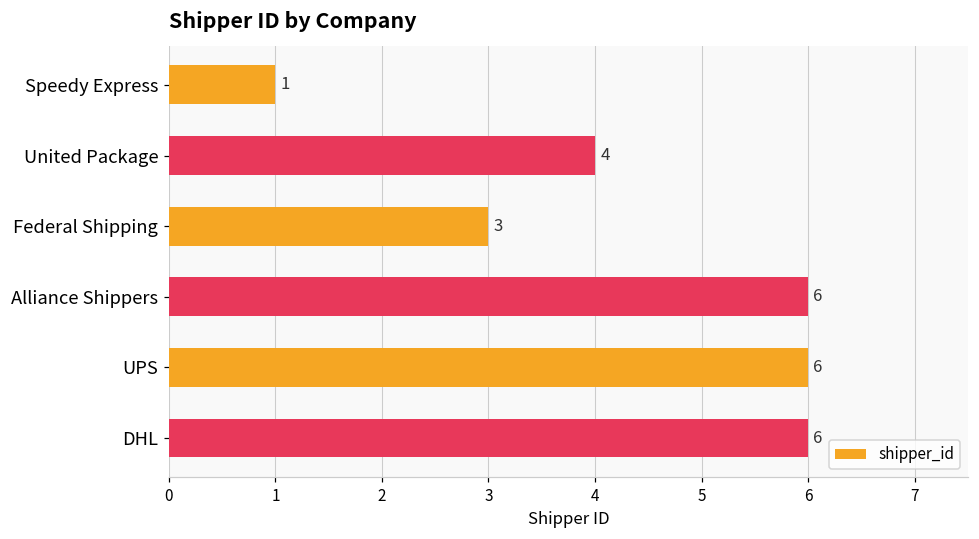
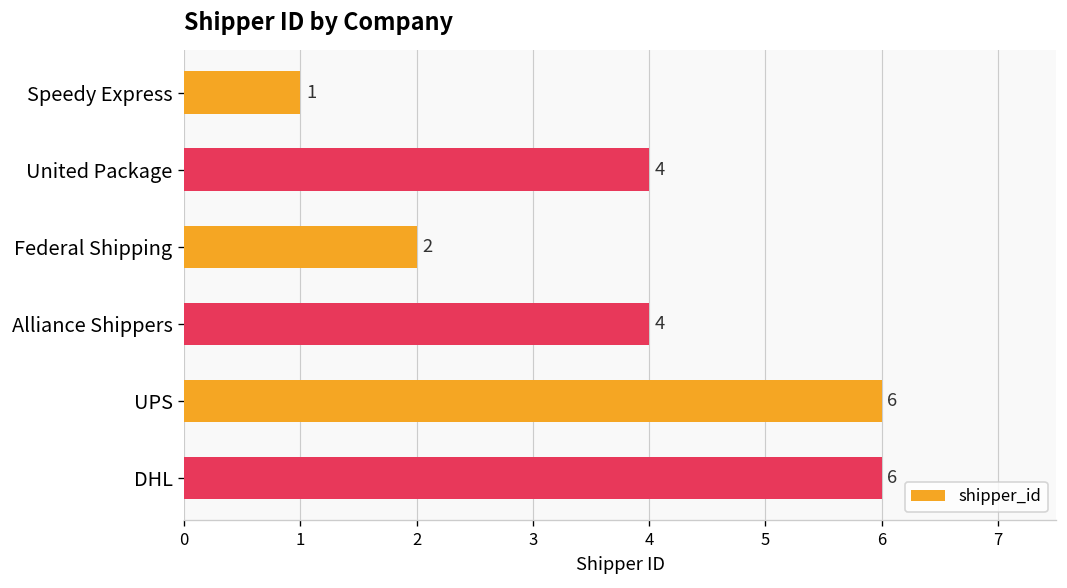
  {
    "Speedy Express": 1,
    "United Package": 4,
-   "Federal Shipping": 3,
-   "Alliance Shippers": 6,
+   "Federal Shipping": 2,
+   "Alliance Shippers": 4,
    "UPS": 6,
    "DHL": 6
  }
